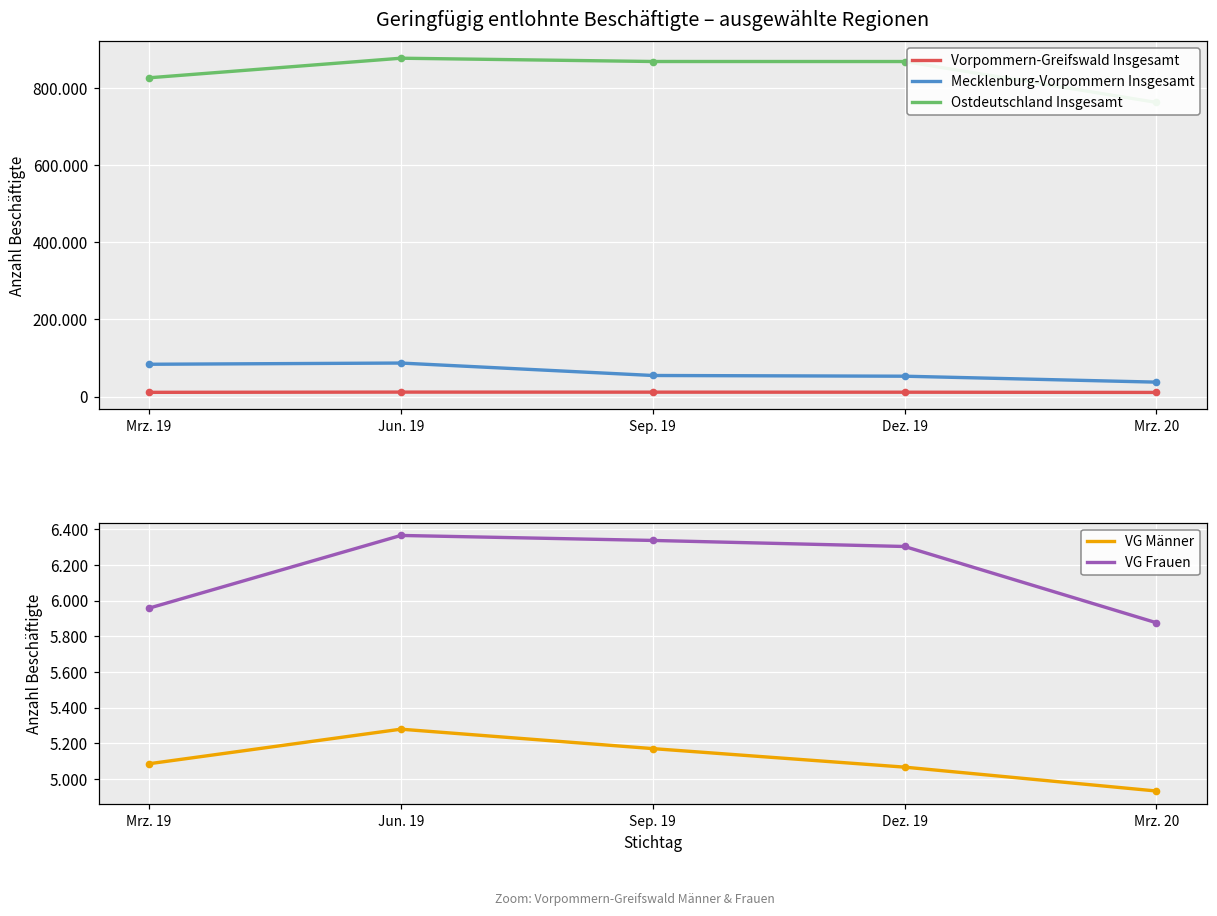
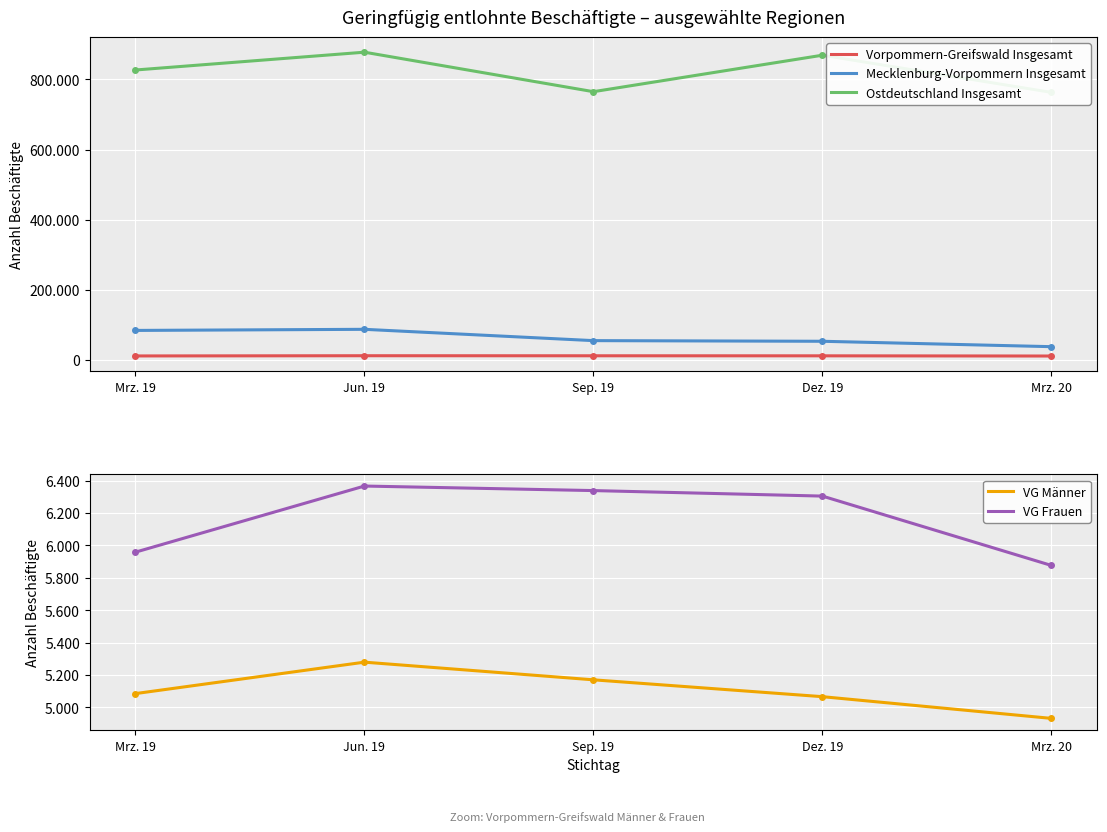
  {
    "Geringfügig entlohnte Beschäftigte – ausgewählte Regionen": {
      "Vorpommern-Greifswald Insgesamt": {
        "Mrz. 19": 10,
        "Jun. 19": 10,
        "Sep. 19": 10,
        "Dez. 19": 10,
        "Mrz. 20": 10
      },
      "Mecklenburg-Vorpommern Insgesamt": {
        "Mrz. 19": 80,
        "Jun. 19": 90,
        "Sep. 19": 50,
        "Dez. 19": 50,
        "Mrz. 20": 40
      },
      "Ostdeutschland Insgesamt": {
        "Mrz. 19": 830,
        "Jun. 19": 880,
-       "Sep. 19": 870,
+       "Sep. 19": 770,
        "Dez. 19": 870
      }
    }
  }
